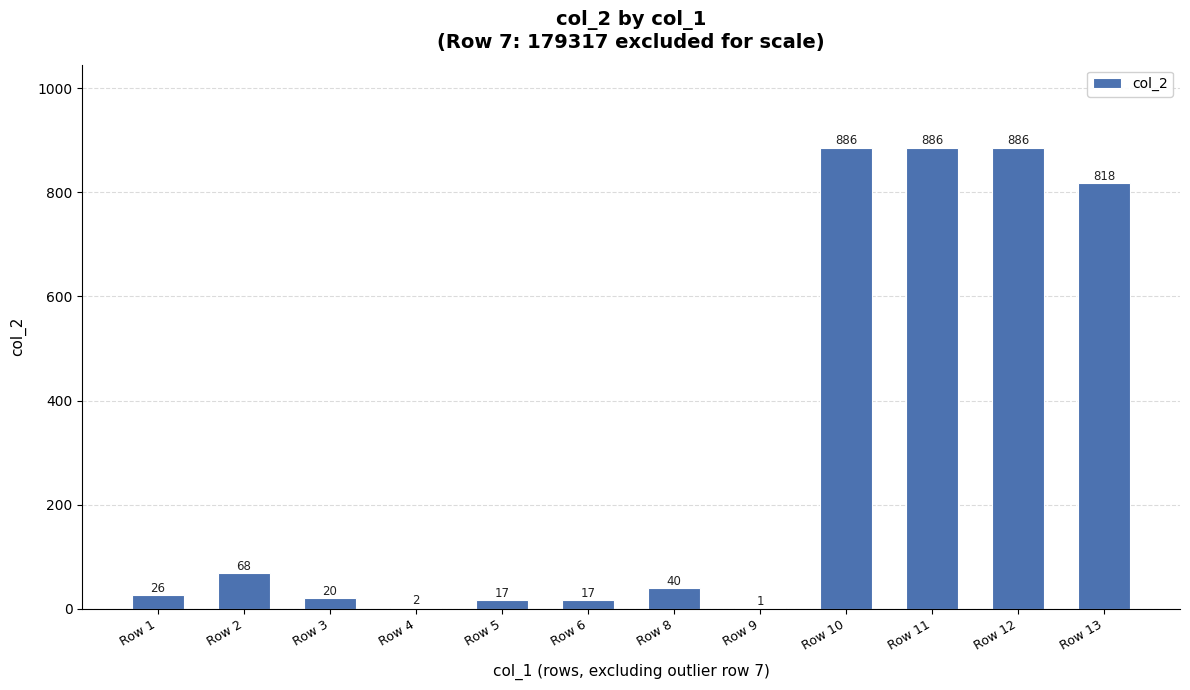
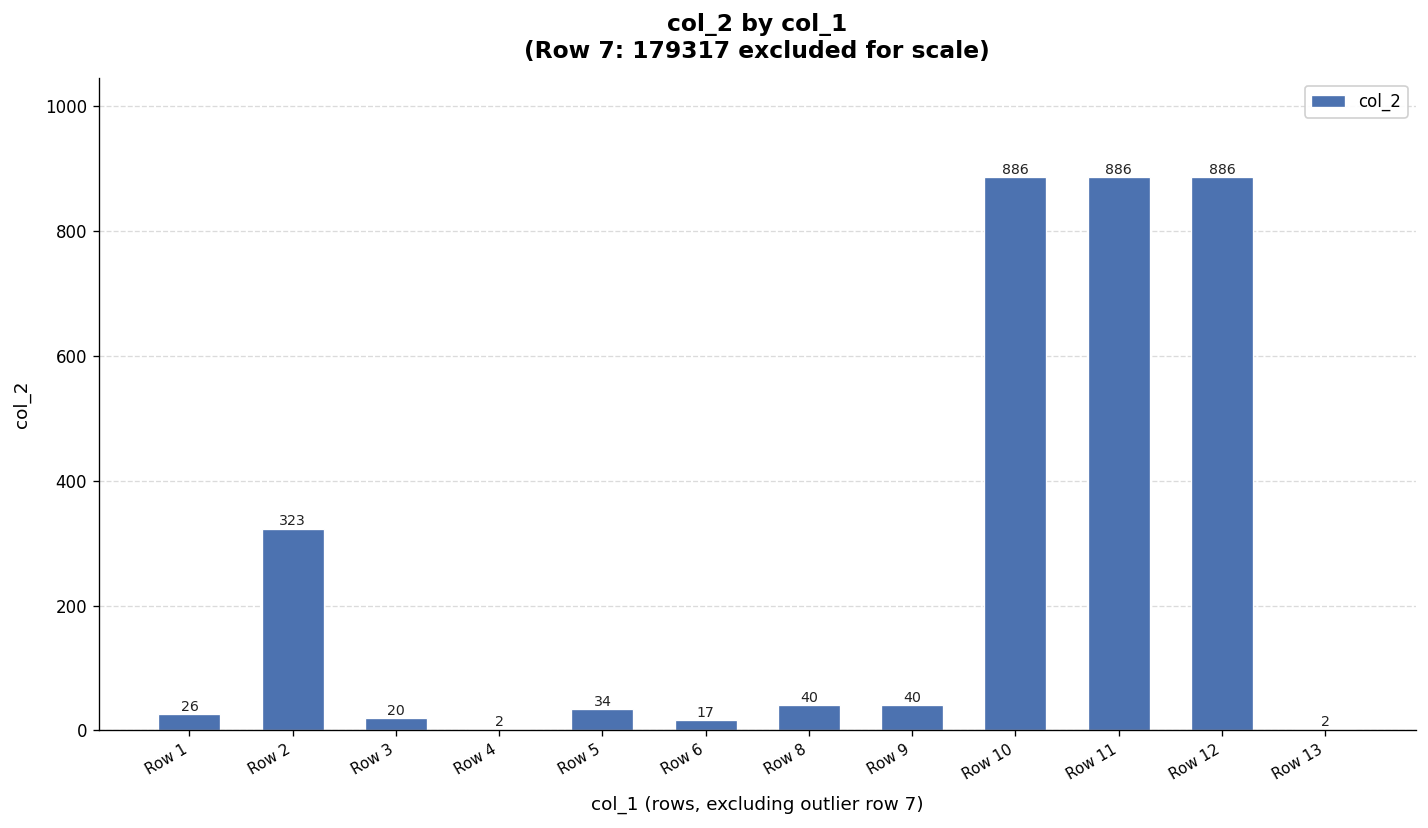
  {
    "Row 1": 26,
-   "Row 2": 68,
+   "Row 2": 323,
    "Row 3": 20,
    "Row 4": 2,
-   "Row 5": 17,
+   "Row 5": 34,
    "Row 6": 17,
    "Row 8": 40,
-   "Row 9": 1,
+   "Row 9": 40,
    "Row 10": 886,
    "Row 11": 886,
    "Row 12": 886,
-   "Row 13": 818
+   "Row 13": 2
  }
